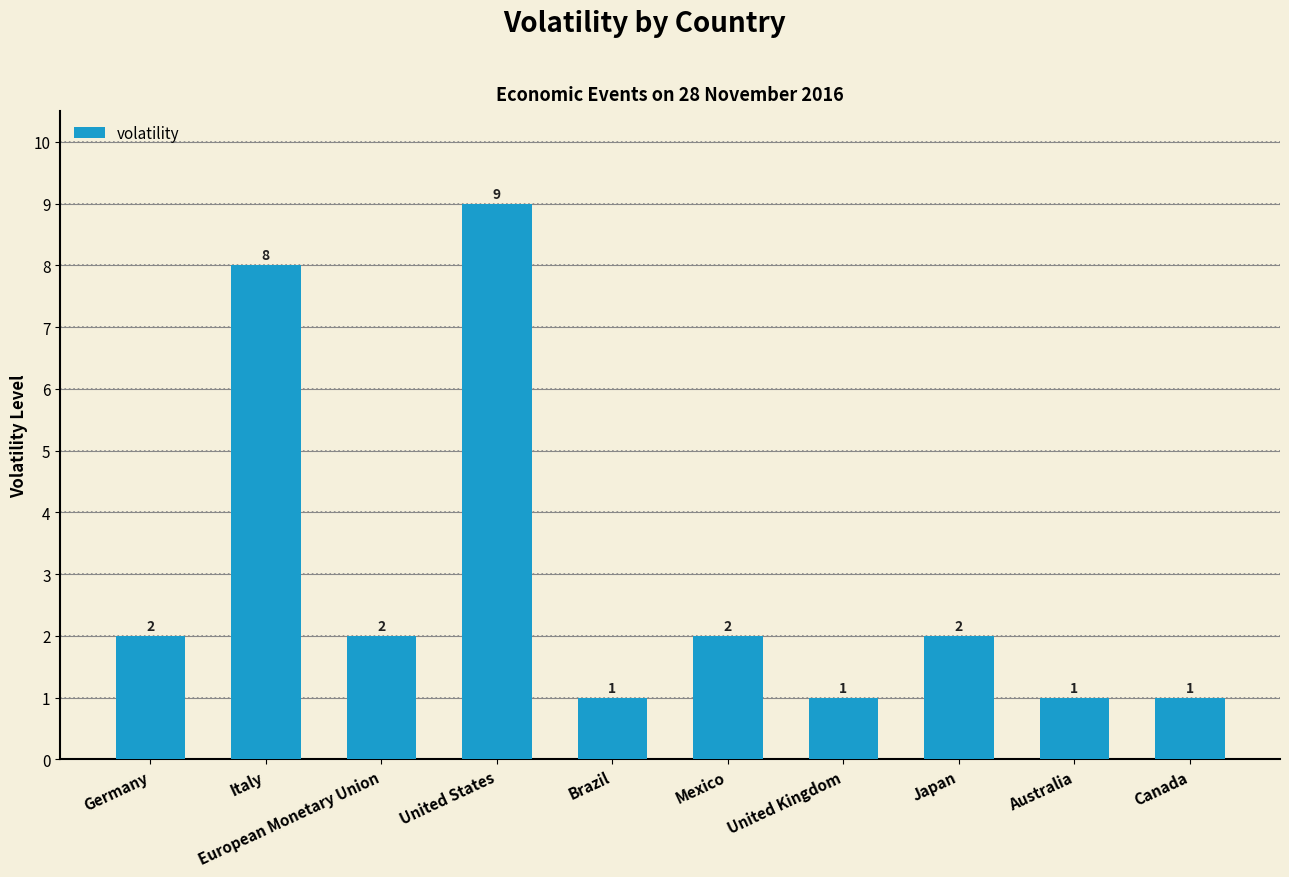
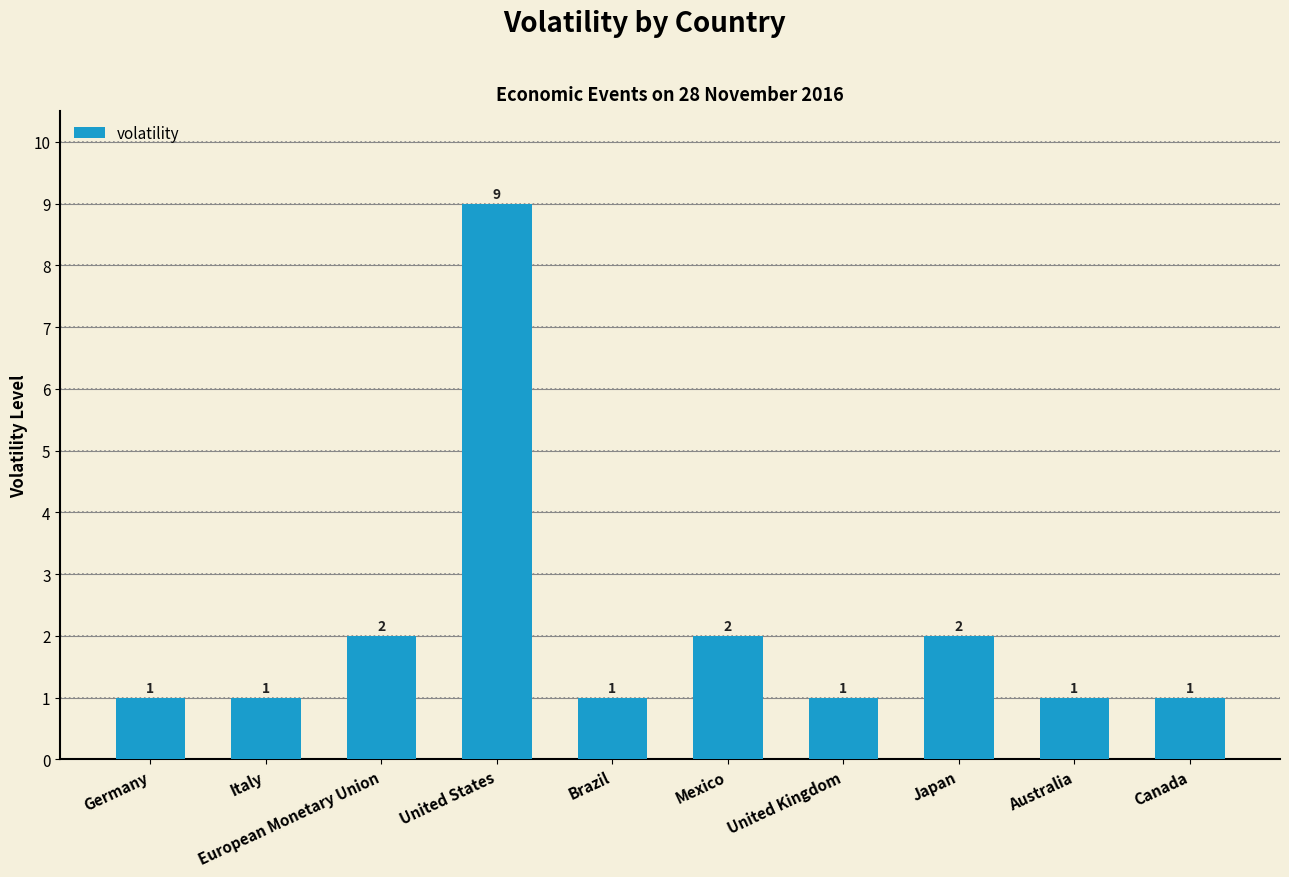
  {
-   "Germany": 2,
-   "Italy": 8,
+   "Germany": 1,
+   "Italy": 1,
    "European Monetary Union": 2,
    "United States": 9,
    "Brazil": 1,
    "Mexico": 2,
    "United Kingdom": 1,
    "Japan": 2,
    "Australia": 1,
    "Canada": 1
  }
